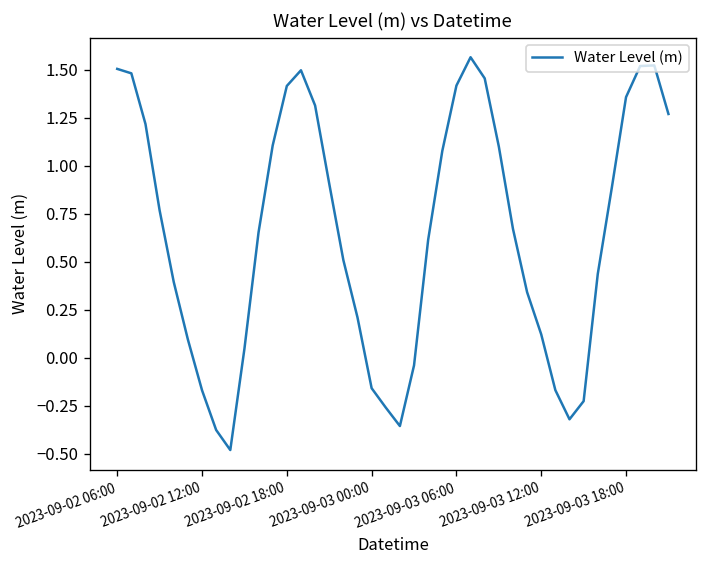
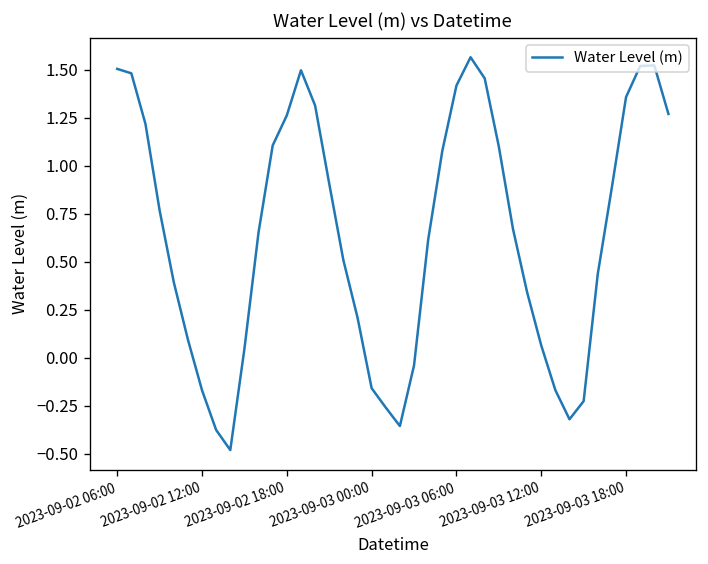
  {
    "2023-09-02 06:00": 1.50,
    "2023-09-02 12:00": -0.17,
-   "2023-09-02 18:00": 1.41,
+   "2023-09-02 18:00": 1.26,
    "2023-09-03 00:00": -0.16,
    "2023-09-03 06:00": 1.42,
-   "2023-09-03 12:00": 0.12,
+   "2023-09-03 12:00": 0.06,
    "2023-09-03 18:00": 1.36
  }
